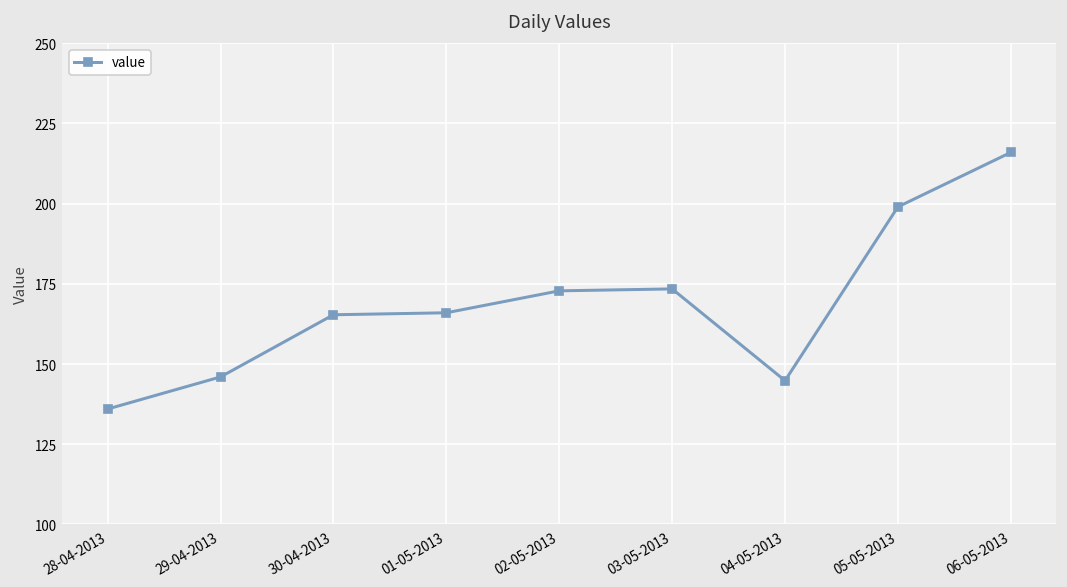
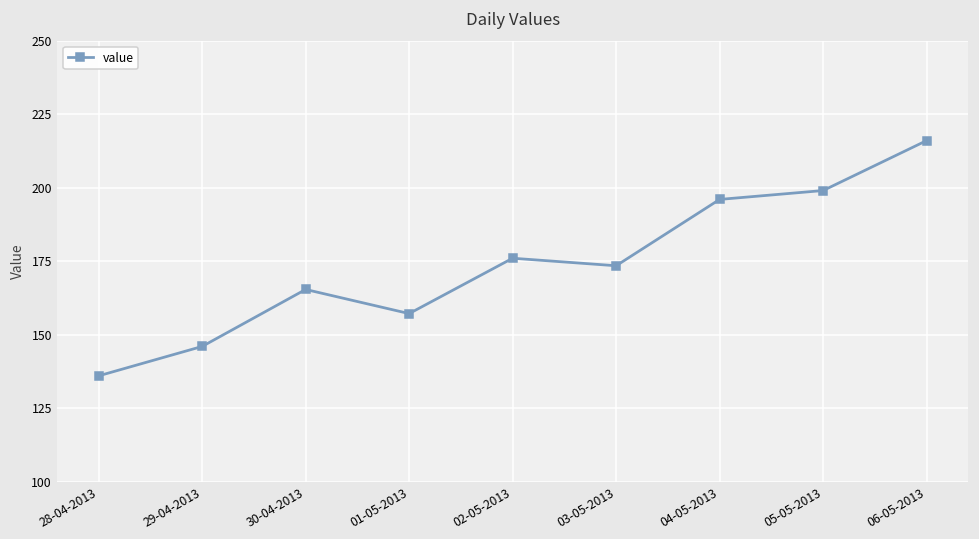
  {
    "28-04-2013": 136,
    "29-04-2013": 146,
    "30-04-2013": 165,
-   "01-05-2013": 166,
-   "02-05-2013": 173,
+   "01-05-2013": 157,
+   "02-05-2013": 176,
    "03-05-2013": 173,
-   "04-05-2013": 145,
+   "04-05-2013": 196,
    "05-05-2013": 199,
    "06-05-2013": 216
  }
